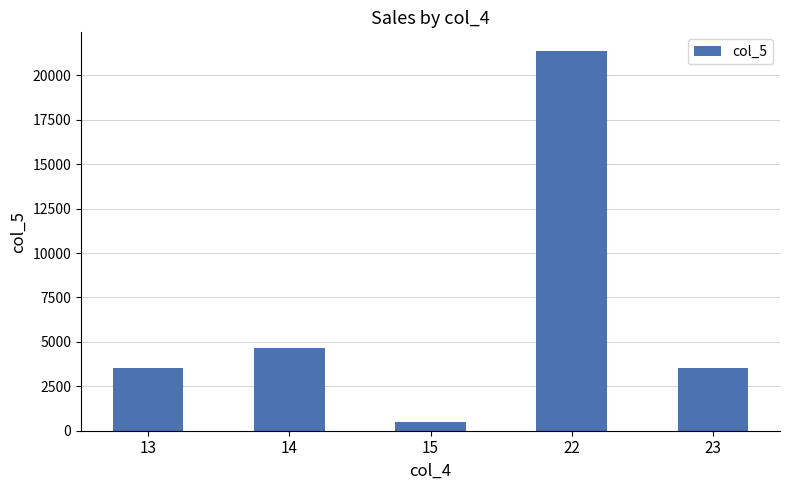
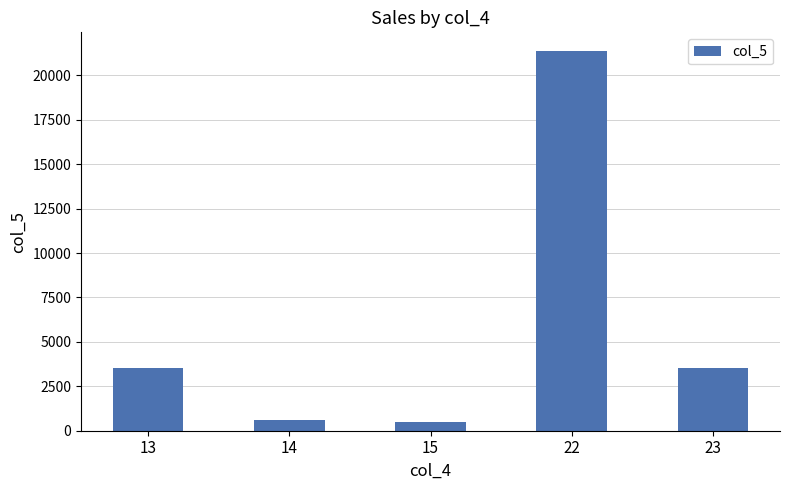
  {
    "13": 3500,
-   "14": 4600,
+   "14": 600,
    "15": 500,
    "22": 21400,
    "23": 3500
  }
